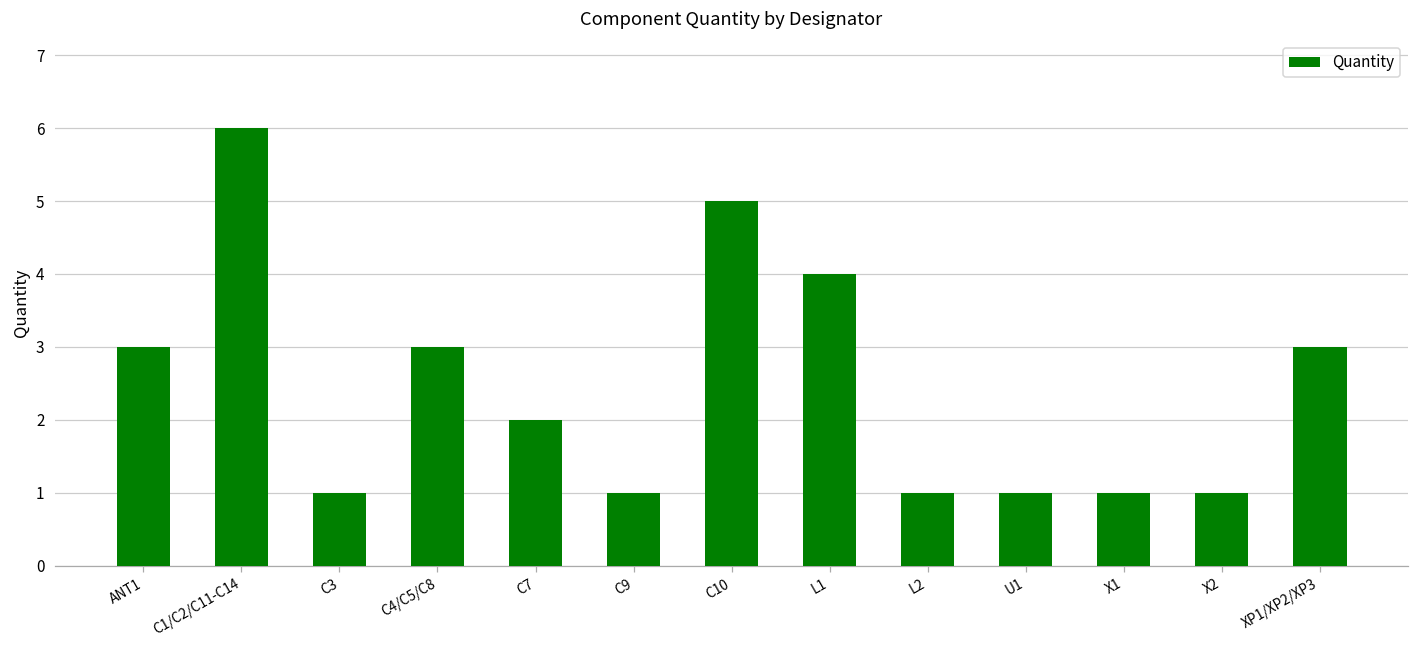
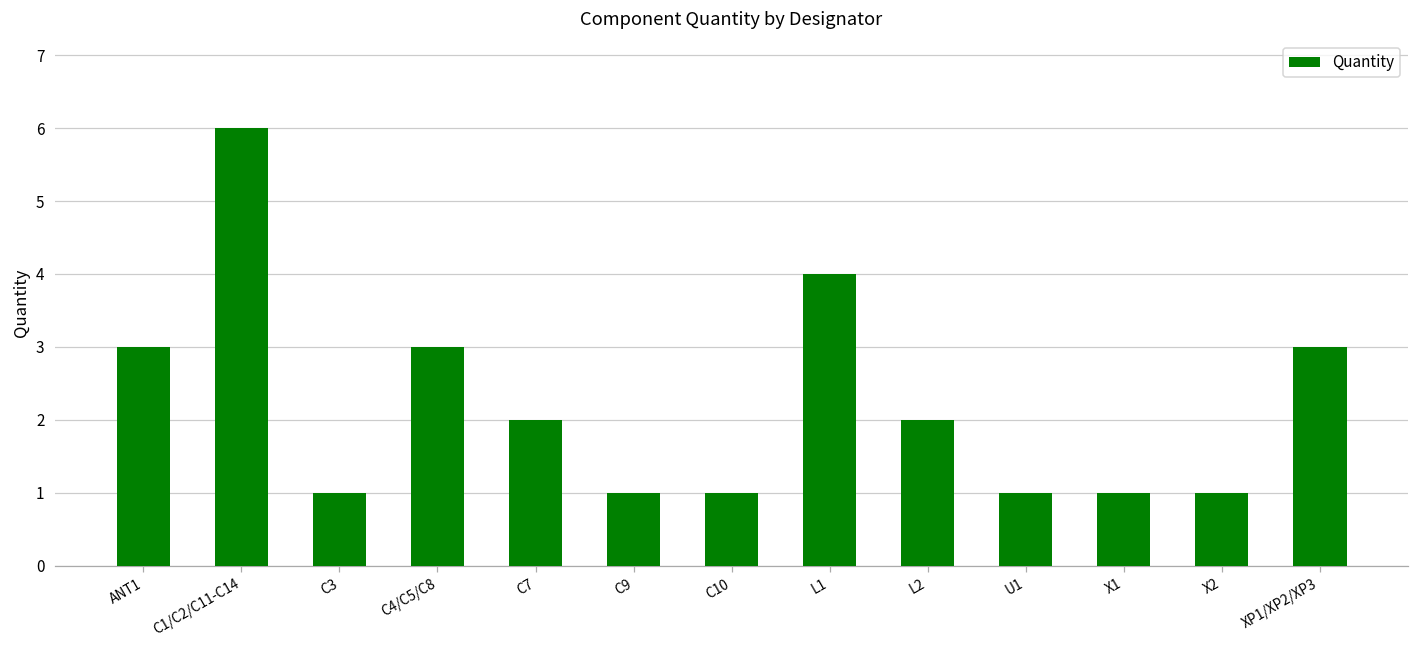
  {
    "ANT1": 3,
    "C1/C2/C11-C14": 6,
    "C3": 1,
    "C4/C5/C8": 3,
    "C7": 2,
    "C9": 1,
-   "C10": 5,
+   "C10": 1,
    "L1": 4,
-   "L2": 1,
+   "L2": 2,
    "U1": 1,
    "X1": 1,
    "X2": 1,
    "XP1/XP2/XP3": 3
  }
